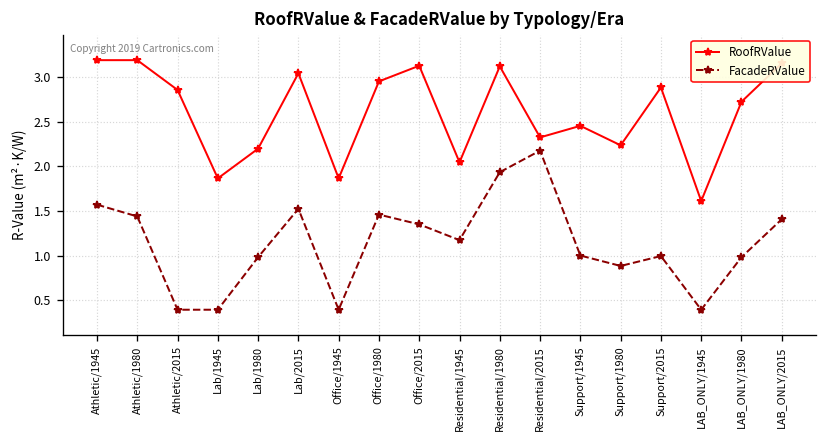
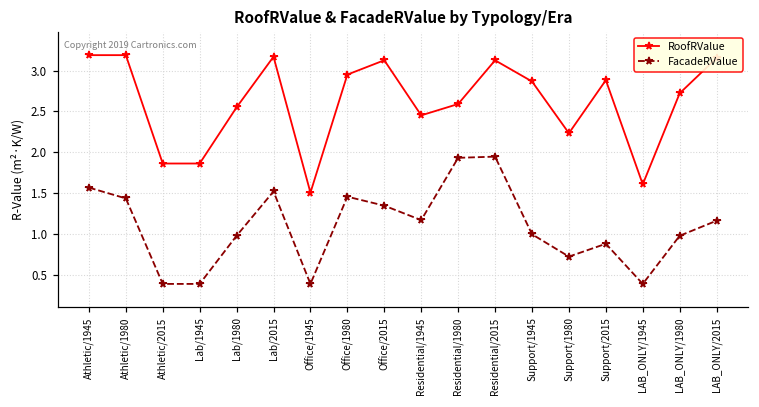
  {
    "RoofRValue": {
-     "Athletic/2015": 2.9,
+     "Athletic/2015": 1.9,
      "Lab/1945": 1.9,
-     "Lab/1980": 2.2,
-     "Lab/2015": 3.0,
-     "Office/1945": 1.9,
+     "Lab/1980": 2.6,
+     "Lab/2015": 3.2,
+     "Office/1945": 1.5,
      "Office/1980": 3.0,
      "Office/2015": 3.1,
-     "Residential/1945": 2.0,
-     "Residential/1980": 3.1,
-     "Residential/2015": 2.3,
-     "Support/1945": 2.5,
+     "Residential/1945": 2.5,
+     "Residential/1980": 2.6,
+     "Residential/2015": 3.1,
+     "Support/1945": 2.9,
      "Support/1980": 2.2,
      "Support/2015": 2.9,
      "LAB_ONLY/1945": 1.6,
      "LAB_ONLY/1980": 2.7
    },
    "FacadeRValue": {
      "Athletic/1945": 1.6,
      "Athletic/1980": 1.4,
      "Athletic/2015": 0.4,
      "Lab/1945": 0.4,
      "Lab/1980": 1.0,
      "Lab/2015": 1.5,
      "Office/1945": 0.4,
      "Office/1980": 1.5,
      "Office/2015": 1.4,
      "Residential/1945": 1.2,
      "Residential/1980": 1.9,
-     "Residential/2015": 2.2,
+     "Residential/2015": 1.9,
      "Support/1945": 1.0,
-     "Support/1980": 0.9,
-     "Support/2015": 1.0,
+     "Support/1980": 0.7,
+     "Support/2015": 0.9,
      "LAB_ONLY/1945": 0.4,
      "LAB_ONLY/1980": 1.0,
-     "LAB_ONLY/2015": 1.4
+     "LAB_ONLY/2015": 1.2
    }
  }
